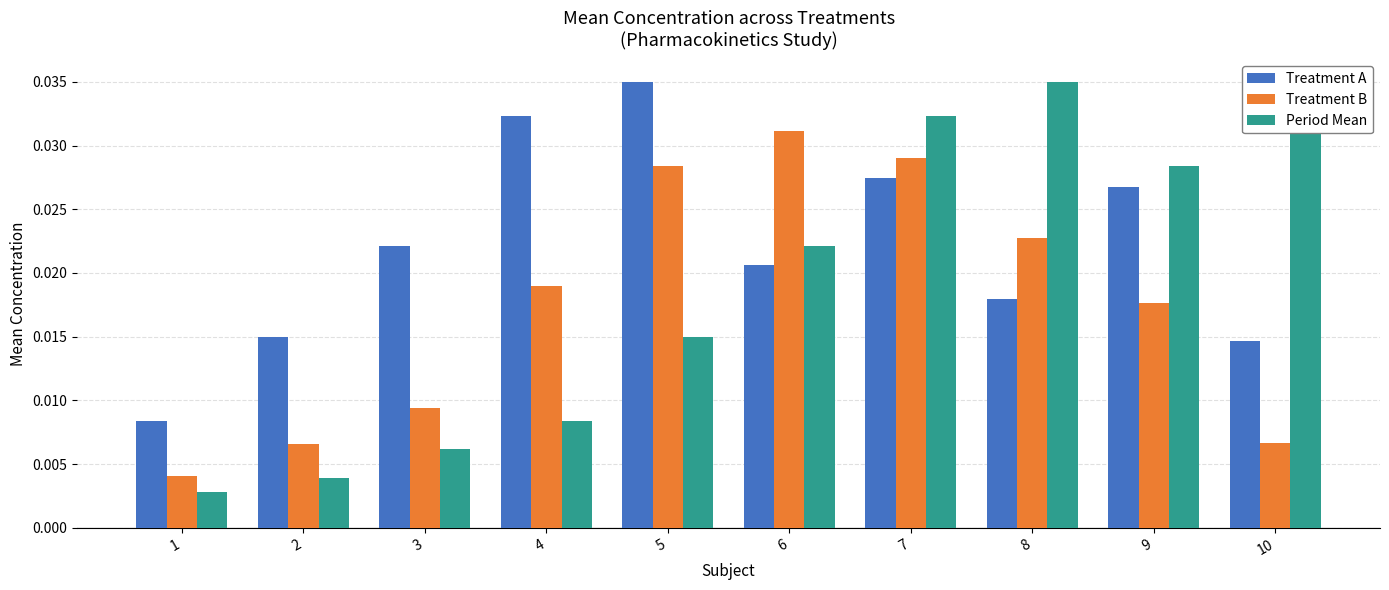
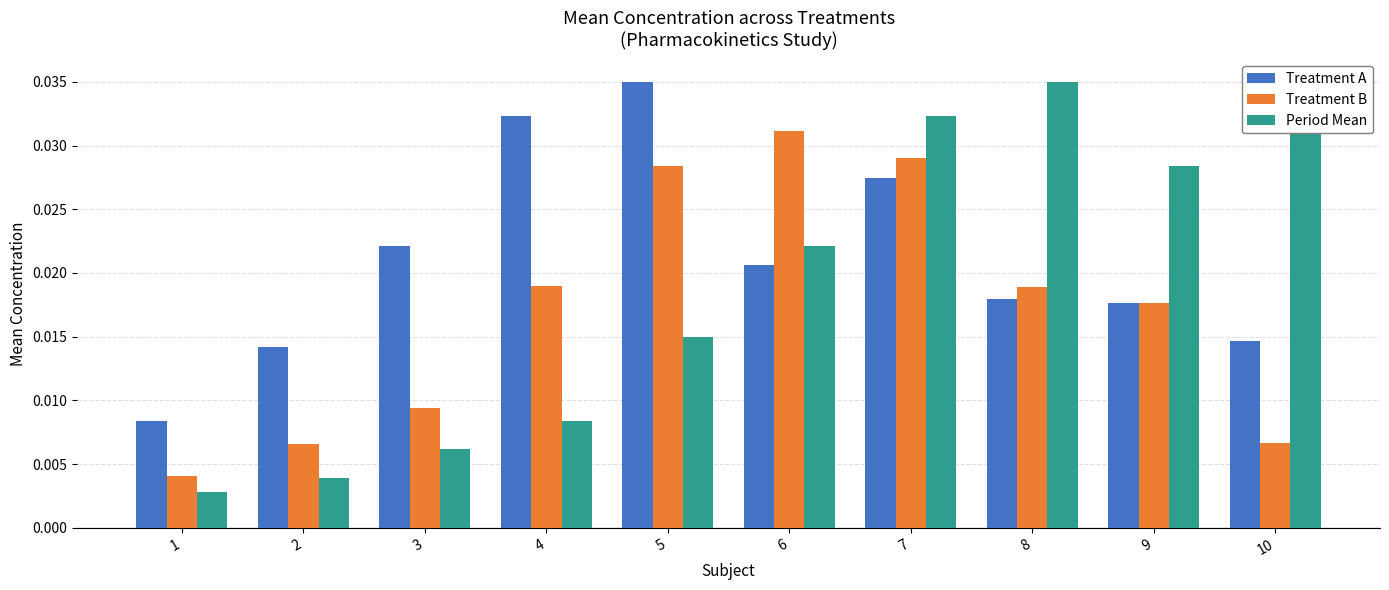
  {
    "Treatment A": {
      "1": 0.0084,
-     "2": 0.0150,
+     "2": 0.0142,
      "3": 0.0221,
      "4": 0.0323,
      "5": 0.0350,
      "6": 0.0206,
      "7": 0.0275,
      "8": 0.0179,
-     "9": 0.0268,
+     "9": 0.0176,
      "10": 0.0146
    },
    "Treatment B": {
      "1": 0.0041,
      "2": 0.0066,
      "3": 0.0094,
      "4": 0.0189,
      "5": 0.0284,
      "6": 0.0312,
      "7": 0.0291,
-     "8": 0.0228,
+     "8": 0.0189,
      "9": 0.0176,
      "10": 0.0067
    },
    "Period Mean": {
      "1": 0.0028,
      "2": 0.0039,
      "3": 0.0062,
      "4": 0.0084,
      "5": 0.0150,
      "6": 0.0221,
      "7": 0.0323,
      "8": 0.0350,
      "9": 0.0284
    }
  }
